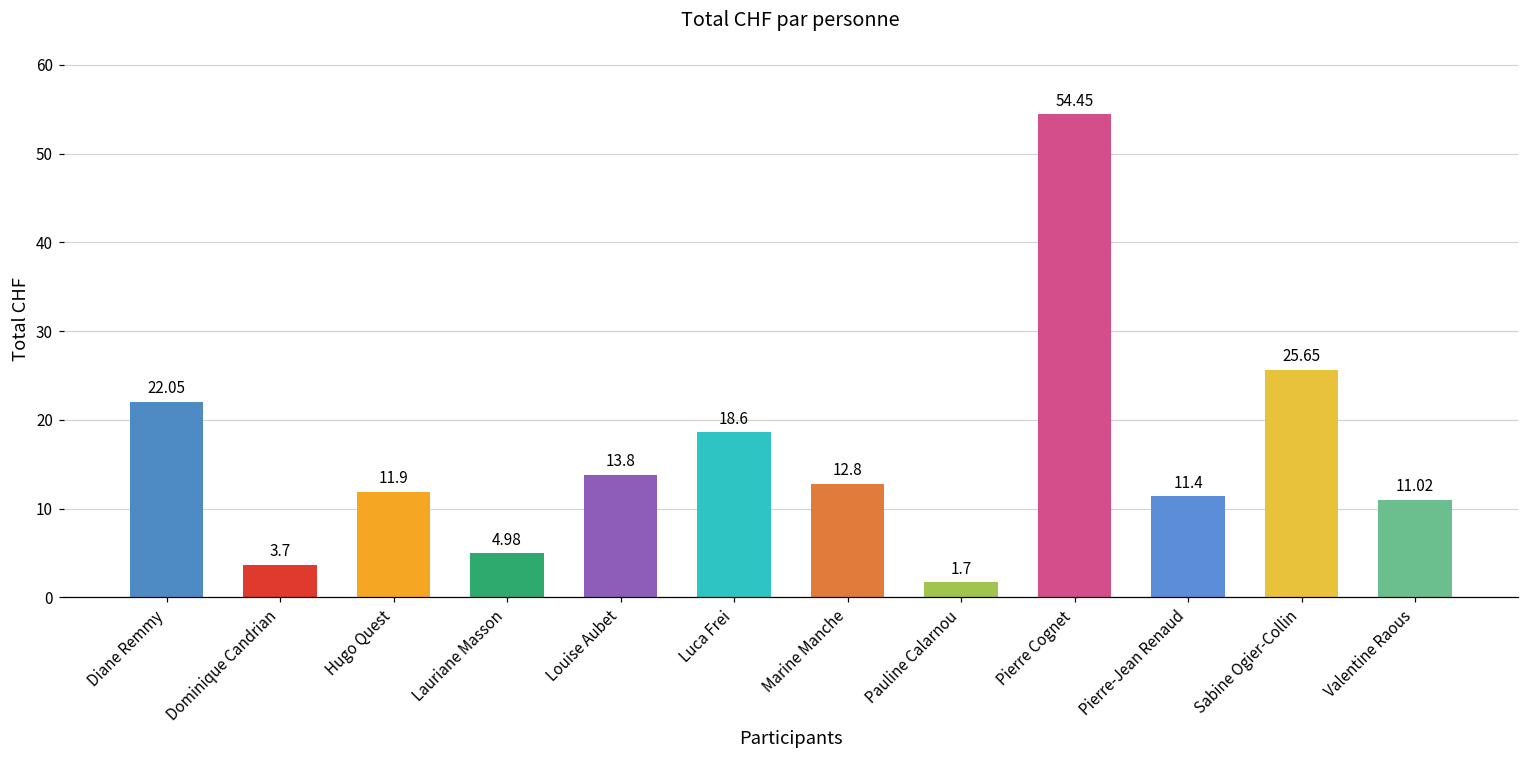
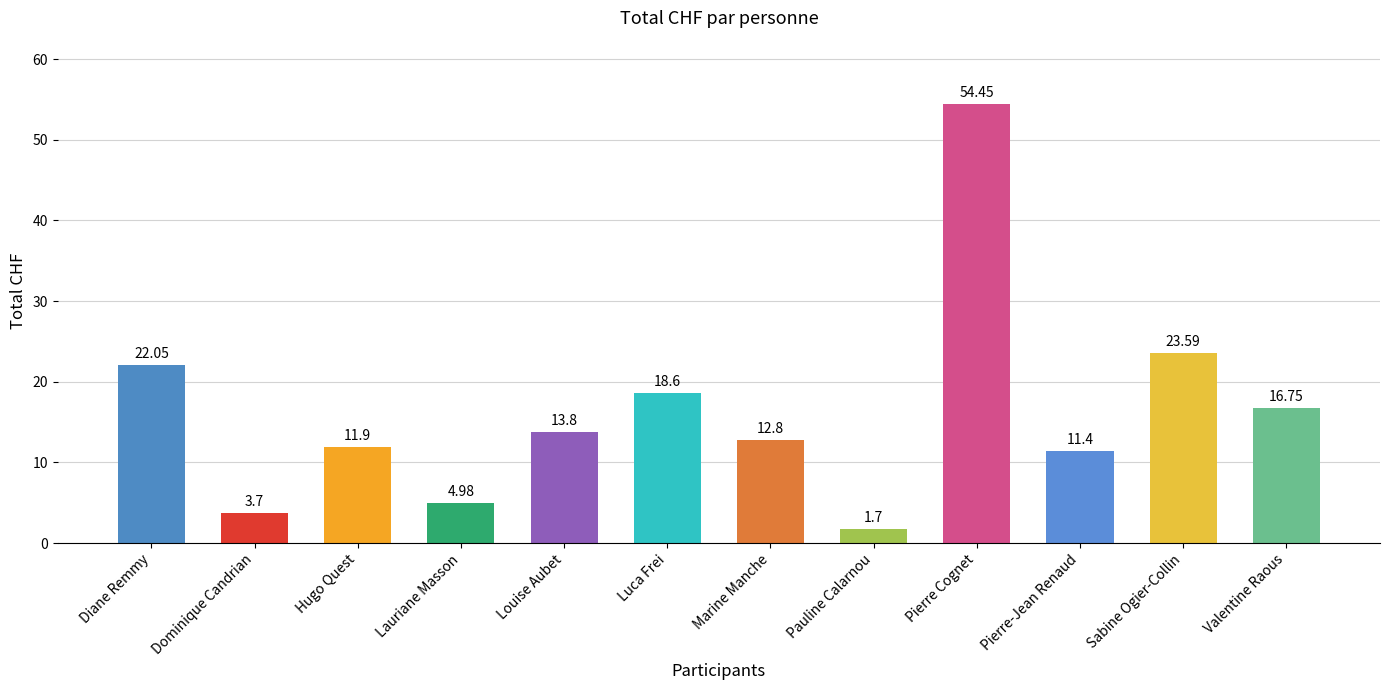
  {
    "Diane Remmy": 22.05,
    "Dominique Candrian": 3.7,
    "Hugo Quest": 11.9,
    "Lauriane Masson": 4.98,
    "Louise Aubet": 13.8,
    "Luca Frei": 18.6,
    "Marine Manche": 12.8,
    "Pauline Calarnou": 1.7,
    "Pierre Cognet": 54.45,
    "Pierre-Jean Renaud": 11.4,
-   "Sabine Ogier-Collin": 25.65,
-   "Valentine Raous": 11.02
+   "Sabine Ogier-Collin": 23.59,
+   "Valentine Raous": 16.75
  }
